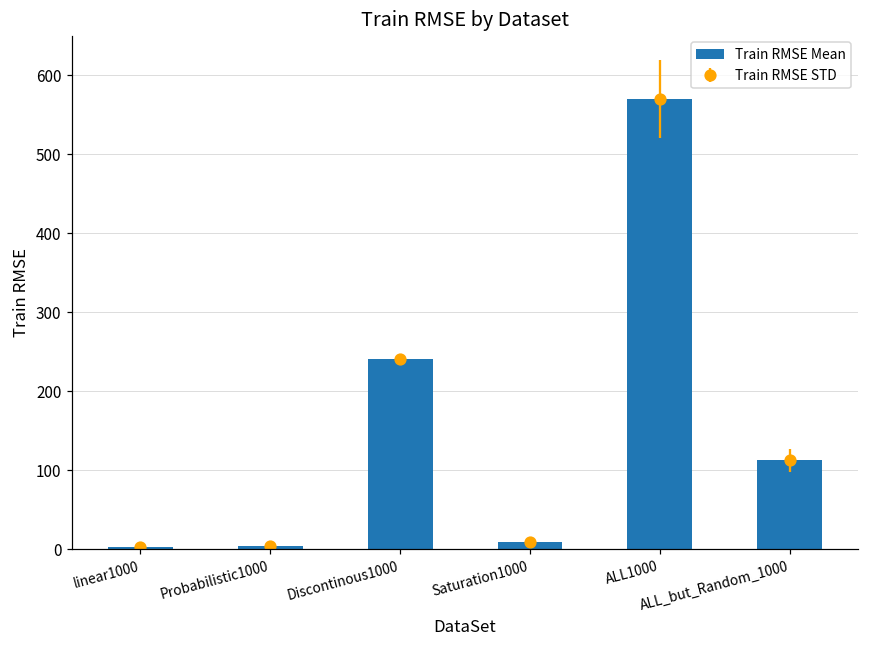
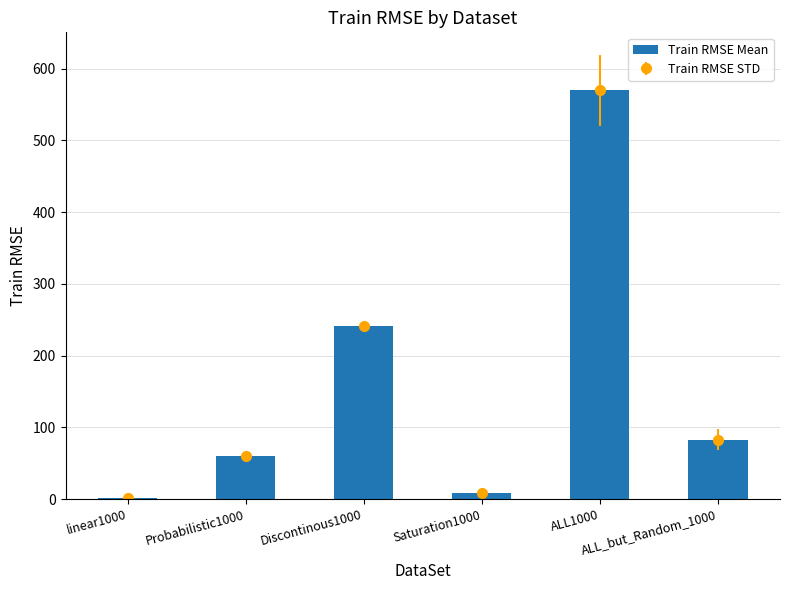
  {
    "linear1000": 0,
-   "Probabilistic1000": 0,
+   "Probabilistic1000": 60,
    "Discontinous1000": 240,
    "Saturation1000": 10,
    "ALL1000": 570,
-   "ALL_but_Random_1000": 110
+   "ALL_but_Random_1000": 80
  }
